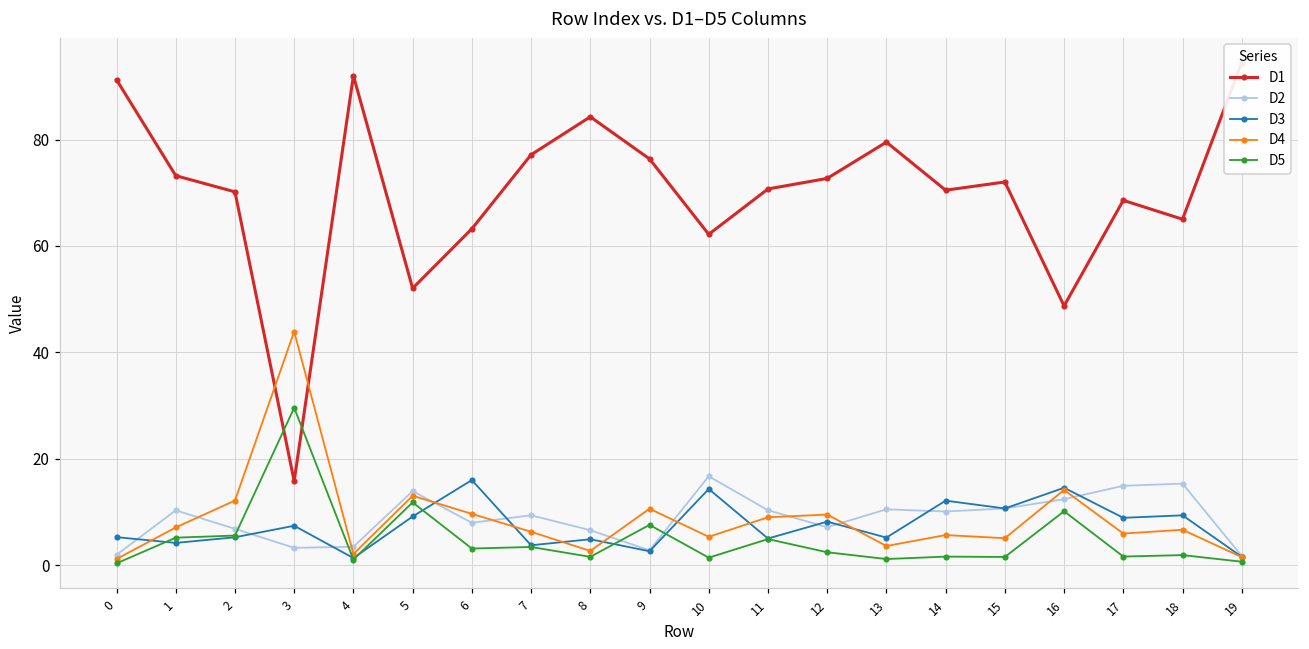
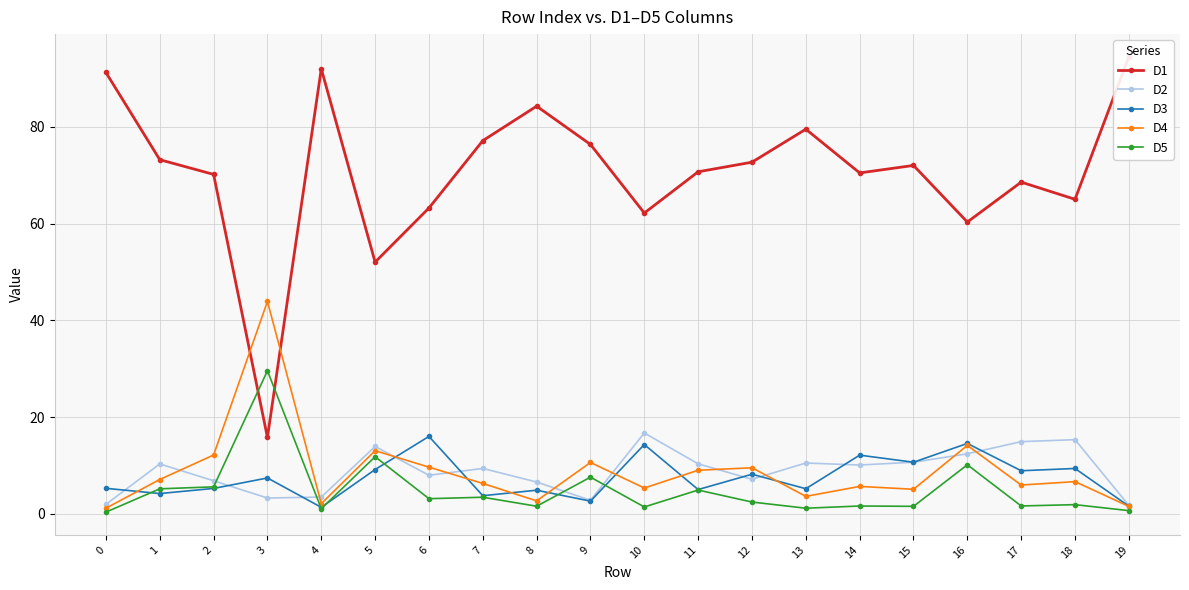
  {
    "D1": {
      "0": 91,
      "1": 73,
      "2": 70,
      "3": 16,
      "4": 92,
      "5": 52,
      "6": 63,
      "7": 77,
      "8": 84,
      "9": 76,
      "10": 62,
      "11": 71,
      "12": 73,
      "13": 80,
      "14": 70,
      "15": 72,
-     "16": 49,
+     "16": 60,
      "17": 69,
      "18": 65
    },
    "D2": {
      "0": 2,
      "1": 10,
      "2": 7,
      "3": 3,
      "4": 3,
      "5": 14,
      "6": 8,
      "7": 9,
      "8": 7,
      "10": 17,
      "11": 10,
      "12": 7,
      "13": 11,
      "14": 10,
      "16": 12,
      "17": 15,
      "18": 15
    },
    "D3": {
      "0": 5,
      "1": 4,
      "3": 7,
      "5": 9,
      "6": 16,
      "8": 5,
      "10": 14,
      "12": 8,
      "13": 5,
      "14": 12,
      "17": 9,
      "18": 9
    },
    "D4": {
      "0": 1,
      "1": 7,
      "2": 12,
      "3": 44,
      "4": 2,
      "5": 13,
      "6": 10,
      "7": 6,
      "8": 3,
      "9": 11,
      "10": 5,
      "11": 9,
      "12": 10,
      "13": 4,
      "14": 6,
      "15": 5,
      "17": 6,
      "18": 7
    },
    "D5": {
      "0": 0,
      "1": 5,
      "3": 30,
      "5": 12,
      "6": 3,
      "8": 2,
      "9": 8,
      "10": 1,
      "12": 2,
      "13": 1,
      "14": 2,
      "15": 2,
      "16": 10,
      "17": 2,
      "18": 2,
      "19": 1
    }
  }
